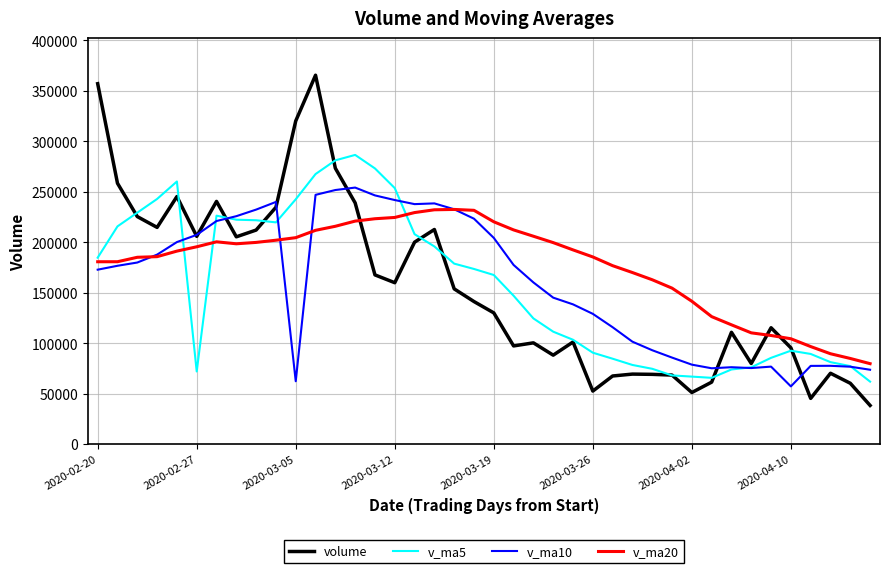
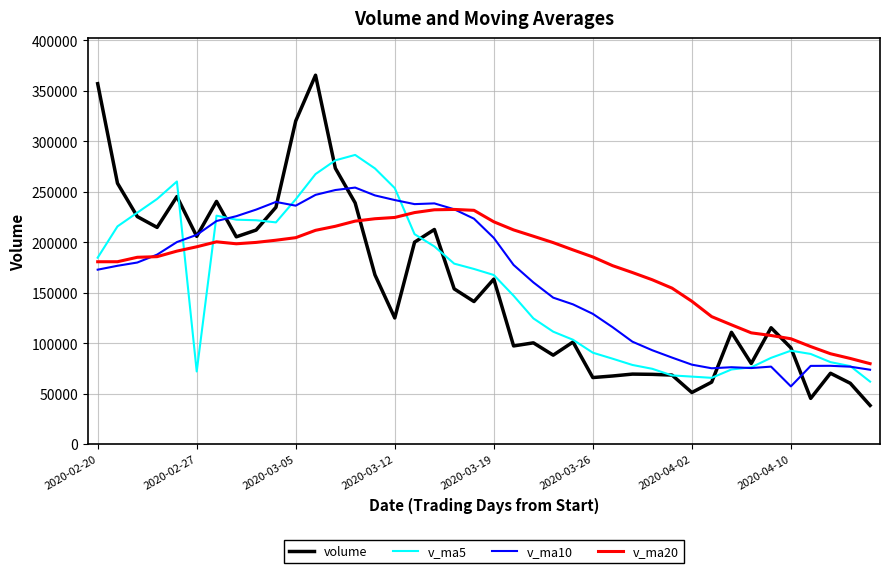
  {
    "volume": {
      "2020-02-20": 357000,
      "2020-03-05": 320000,
-     "2020-03-12": 160000,
-     "2020-03-19": 130000,
-     "2020-03-26": 53000,
+     "2020-03-12": 125000,
+     "2020-03-19": 164000,
+     "2020-03-26": 66000,
      "2020-04-02": 51000,
      "2020-04-10": 96000
    },
    "v_ma5": {
      "2020-02-20": 185000,
      "2020-02-27": 72000,
      "2020-03-05": 243000,
      "2020-03-12": 254000,
      "2020-03-19": 168000,
      "2020-03-26": 91000,
      "2020-04-02": 67000,
      "2020-04-10": 93000
    },
    "v_ma10": {
      "2020-02-20": 173000,
-     "2020-03-05": 63000,
+     "2020-03-05": 236000,
      "2020-03-12": 242000,
      "2020-03-19": 205000,
      "2020-03-26": 129000,
      "2020-04-02": 79000,
      "2020-04-10": 57000
    },
    "v_ma20": {
      "2020-02-20": 181000,
      "2020-02-27": 196000,
      "2020-03-05": 205000,
      "2020-03-12": 225000,
      "2020-03-19": 220000,
      "2020-03-26": 186000,
      "2020-04-02": 142000,
      "2020-04-10": 105000
    }
  }
